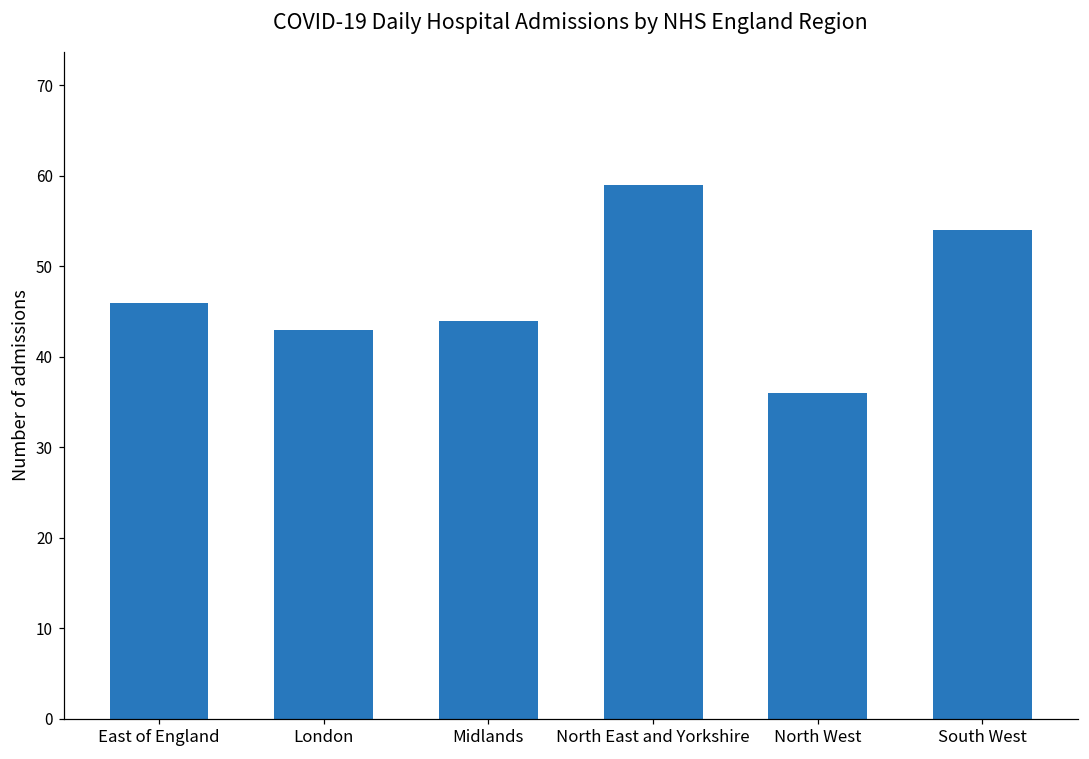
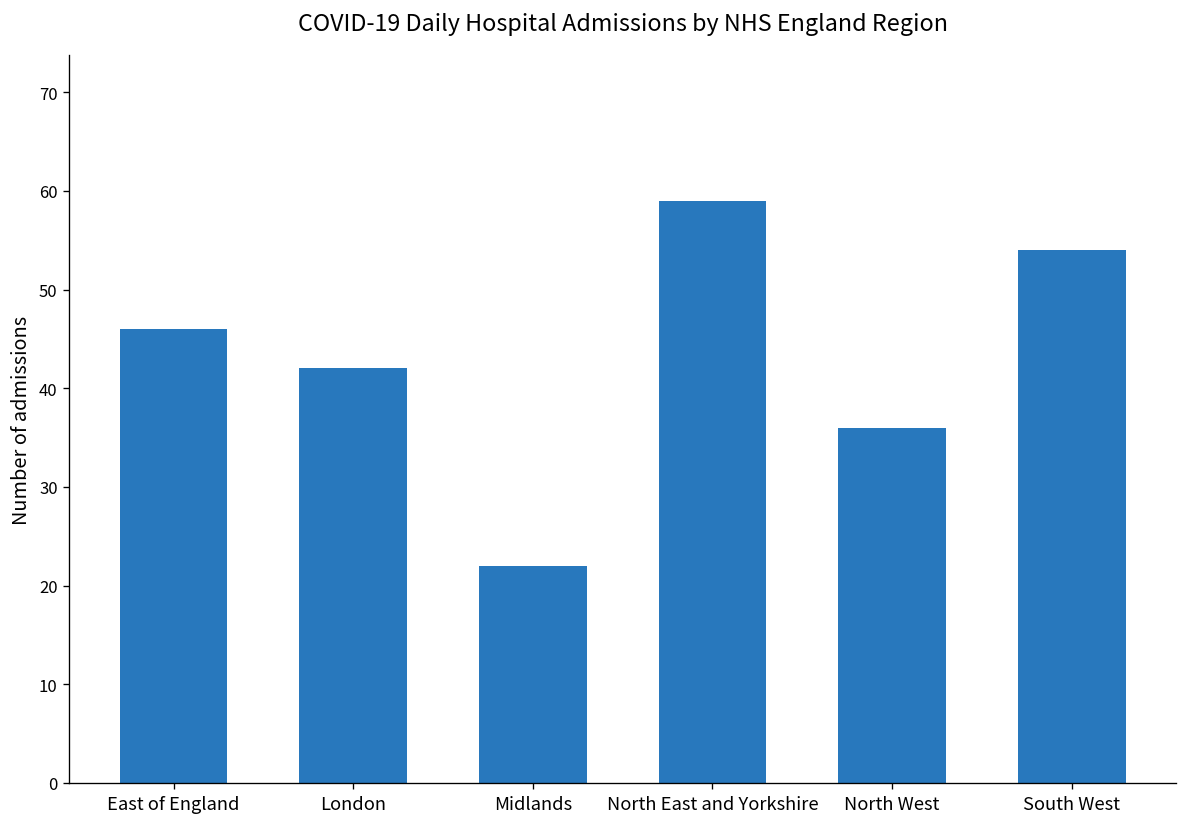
  {
    "East of England": 46,
-   "London": 43,
-   "Midlands": 44,
+   "London": 42,
+   "Midlands": 22,
    "North East and Yorkshire": 59,
    "North West": 36,
    "South West": 54
  }
